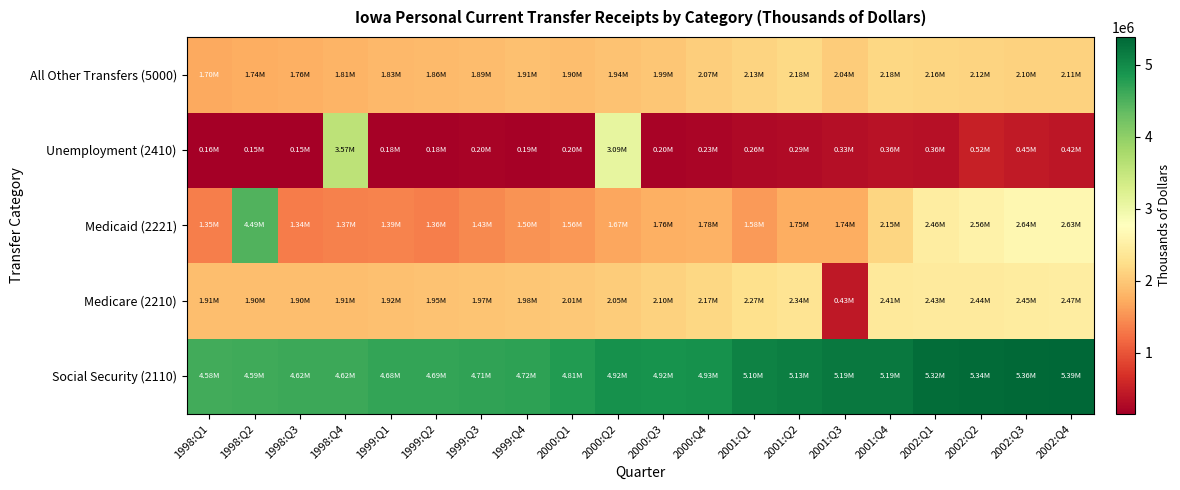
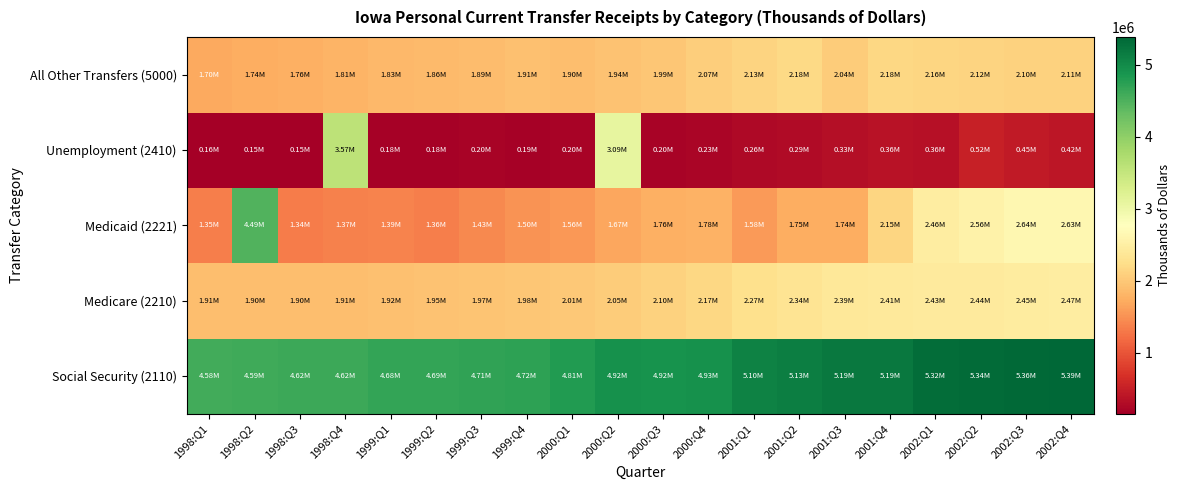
  {
    "All Other Transfers (5000)": {
      "1998:Q1": "1.70M",
      "1998:Q2": "1.74M",
      "1998:Q3": "1.76M",
      "1998:Q4": "1.81M",
      "1999:Q1": "1.83M",
      "1999:Q2": "1.86M",
      "1999:Q3": "1.89M",
      "1999:Q4": "1.91M",
      "2000:Q1": "1.90M",
      "2000:Q2": "1.94M",
      "2000:Q3": "1.99M",
      "2000:Q4": "2.07M",
      "2001:Q1": "2.13M",
      "2001:Q2": "2.18M",
      "2001:Q3": "2.04M",
      "2001:Q4": "2.18M",
      "2002:Q1": "2.16M",
      "2002:Q2": "2.12M",
      "2002:Q3": "2.10M",
      "2002:Q4": "2.11M"
    },
    "Unemployment (2410)": {
      "1998:Q1": "0.16M",
      "1998:Q2": "0.15M",
      "1998:Q3": "0.15M",
      "1998:Q4": "3.57M",
      "1999:Q1": "0.18M",
      "1999:Q2": "0.18M",
      "1999:Q3": "0.20M",
      "1999:Q4": "0.19M",
      "2000:Q1": "0.20M",
      "2000:Q2": "3.09M",
      "2000:Q3": "0.20M",
      "2000:Q4": "0.23M",
      "2001:Q1": "0.26M",
      "2001:Q2": "0.29M",
      "2001:Q3": "0.33M",
      "2001:Q4": "0.36M",
      "2002:Q1": "0.36M",
      "2002:Q2": "0.52M",
      "2002:Q3": "0.45M",
      "2002:Q4": "0.42M"
    },
    "Medicaid (2221)": {
      "1998:Q1": "1.35M",
      "1998:Q2": "4.49M",
      "1998:Q3": "1.34M",
      "1998:Q4": "1.37M",
      "1999:Q1": "1.39M",
      "1999:Q2": "1.36M",
      "1999:Q3": "1.43M",
      "1999:Q4": "1.50M",
      "2000:Q1": "1.56M",
      "2000:Q2": "1.67M",
      "2000:Q3": "1.76M",
      "2000:Q4": "1.78M",
      "2001:Q1": "1.58M",
      "2001:Q2": "1.75M",
      "2001:Q3": "1.74M",
      "2001:Q4": "2.15M",
      "2002:Q1": "2.46M",
      "2002:Q2": "2.56M",
      "2002:Q3": "2.64M",
      "2002:Q4": "2.63M"
    },
    "Medicare (2210)": {
      "1998:Q1": "1.91M",
      "1998:Q2": "1.90M",
      "1998:Q3": "1.90M",
      "1998:Q4": "1.91M",
      "1999:Q1": "1.92M",
      "1999:Q2": "1.95M",
      "1999:Q3": "1.97M",
      "1999:Q4": "1.98M",
      "2000:Q1": "2.01M",
      "2000:Q2": "2.05M",
      "2000:Q3": "2.10M",
      "2000:Q4": "2.17M",
      "2001:Q1": "2.27M",
      "2001:Q2": "2.34M",
-     "2001:Q3": "0.43M",
+     "2001:Q3": "2.39M",
      "2001:Q4": "2.41M",
      "2002:Q1": "2.43M",
      "2002:Q2": "2.44M",
      "2002:Q3": "2.45M",
      "2002:Q4": "2.47M"
    },
    "Social Security (2110)": {
      "1998:Q1": "4.58M",
      "1998:Q2": "4.59M",
      "1998:Q3": "4.62M",
      "1998:Q4": "4.62M",
      "1999:Q1": "4.68M",
      "1999:Q2": "4.69M",
      "1999:Q3": "4.71M",
      "1999:Q4": "4.72M",
      "2000:Q1": "4.81M",
      "2000:Q2": "4.92M",
      "2000:Q3": "4.92M",
      "2000:Q4": "4.93M",
      "2001:Q1": "5.10M",
      "2001:Q2": "5.13M",
      "2001:Q3": "5.19M",
      "2001:Q4": "5.19M",
      "2002:Q1": "5.32M",
      "2002:Q2": "5.34M",
      "2002:Q3": "5.36M",
      "2002:Q4": "5.39M"
    }
  }
